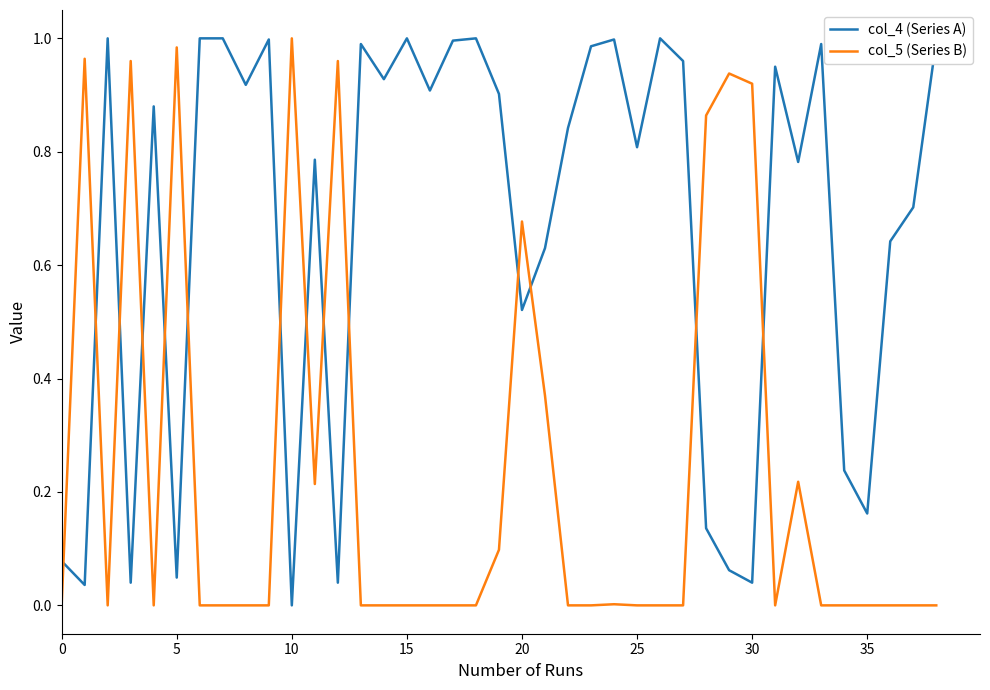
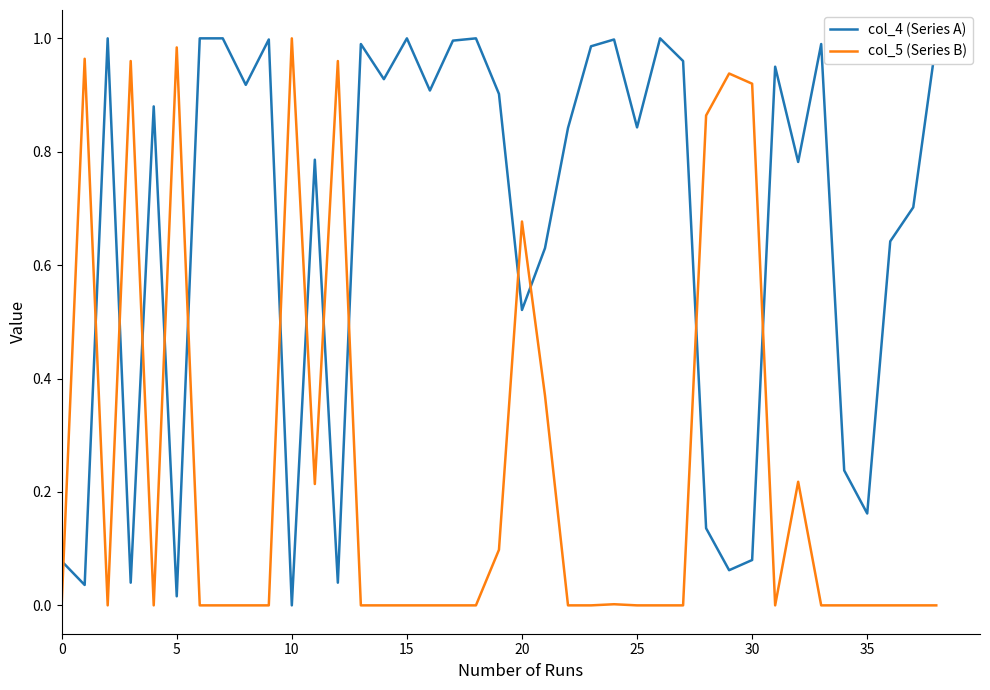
  {
    "col_4 (Series A)": {
      "0": 0.08,
-     "5": 0.05,
+     "5": 0.02,
      "10": 0.00,
      "15": 1.00,
      "20": 0.52,
-     "25": 0.81,
-     "30": 0.04,
+     "25": 0.84,
+     "30": 0.08,
      "35": 0.16
    },
    "col_5 (Series B)": {
      "0": 0.00,
      "5": 0.98,
      "10": 1.00,
      "15": 0.00,
      "20": 0.68,
      "25": 0.00,
      "30": 0.92,
      "35": 0.00
    }
  }
